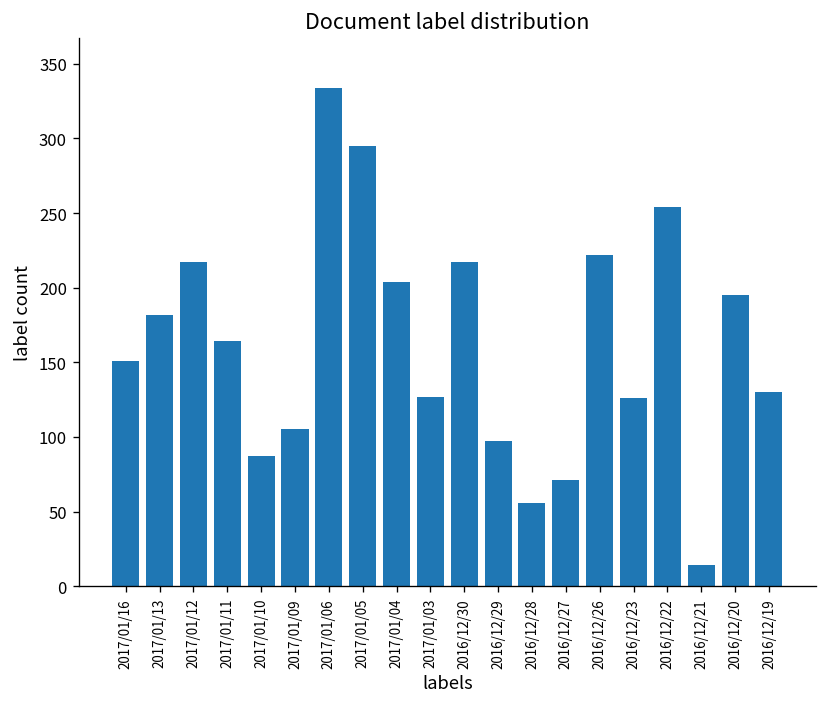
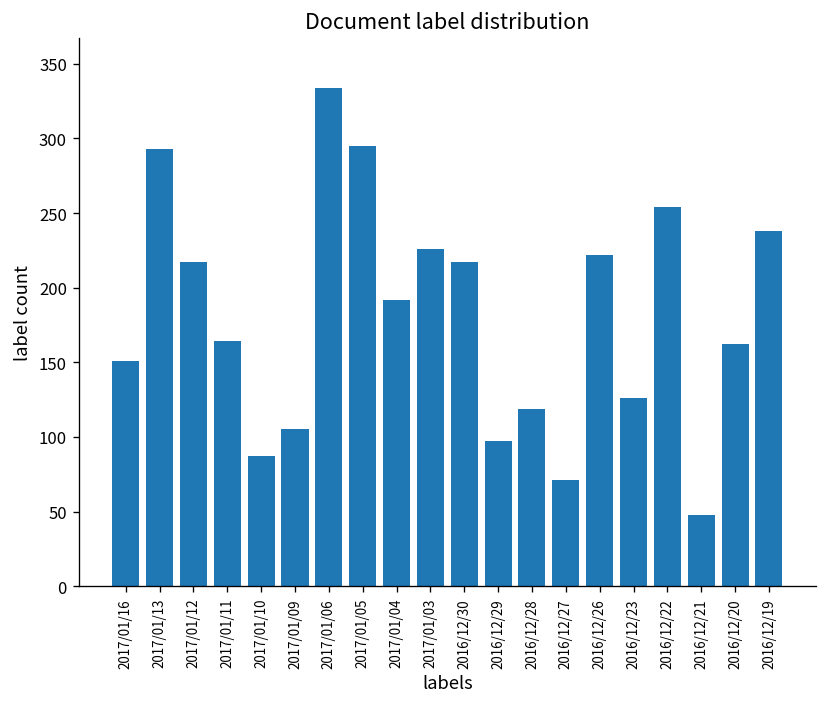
  {
    "2017/01/16": 151,
-   "2017/01/13": 182,
+   "2017/01/13": 293,
    "2017/01/12": 217,
    "2017/01/11": 164,
    "2017/01/10": 87,
    "2017/01/09": 105,
    "2017/01/06": 334,
    "2017/01/05": 295,
-   "2017/01/04": 204,
-   "2017/01/03": 127,
+   "2017/01/04": 192,
+   "2017/01/03": 226,
    "2016/12/30": 217,
    "2016/12/29": 97,
-   "2016/12/28": 56,
+   "2016/12/28": 119,
    "2016/12/27": 71,
    "2016/12/26": 222,
    "2016/12/23": 126,
    "2016/12/22": 254,
-   "2016/12/21": 14,
-   "2016/12/20": 195,
-   "2016/12/19": 130
+   "2016/12/21": 48,
+   "2016/12/20": 162,
+   "2016/12/19": 238
  }
